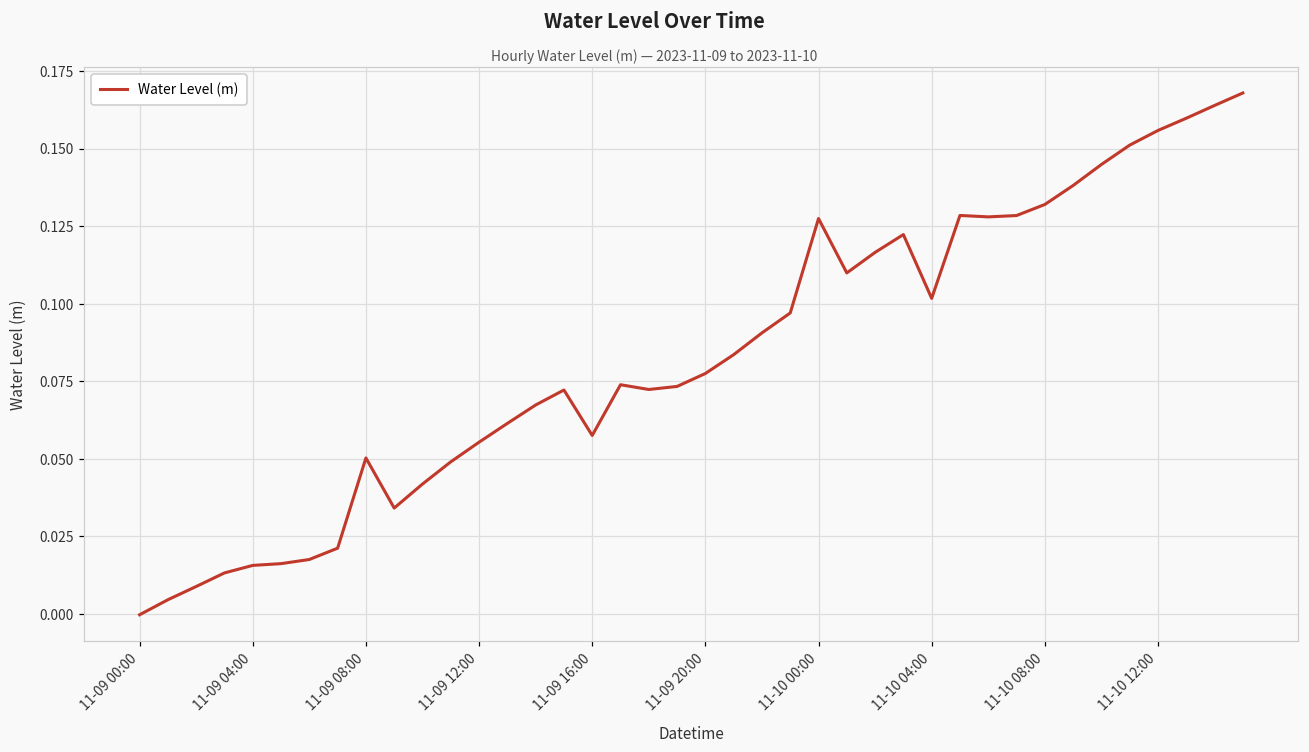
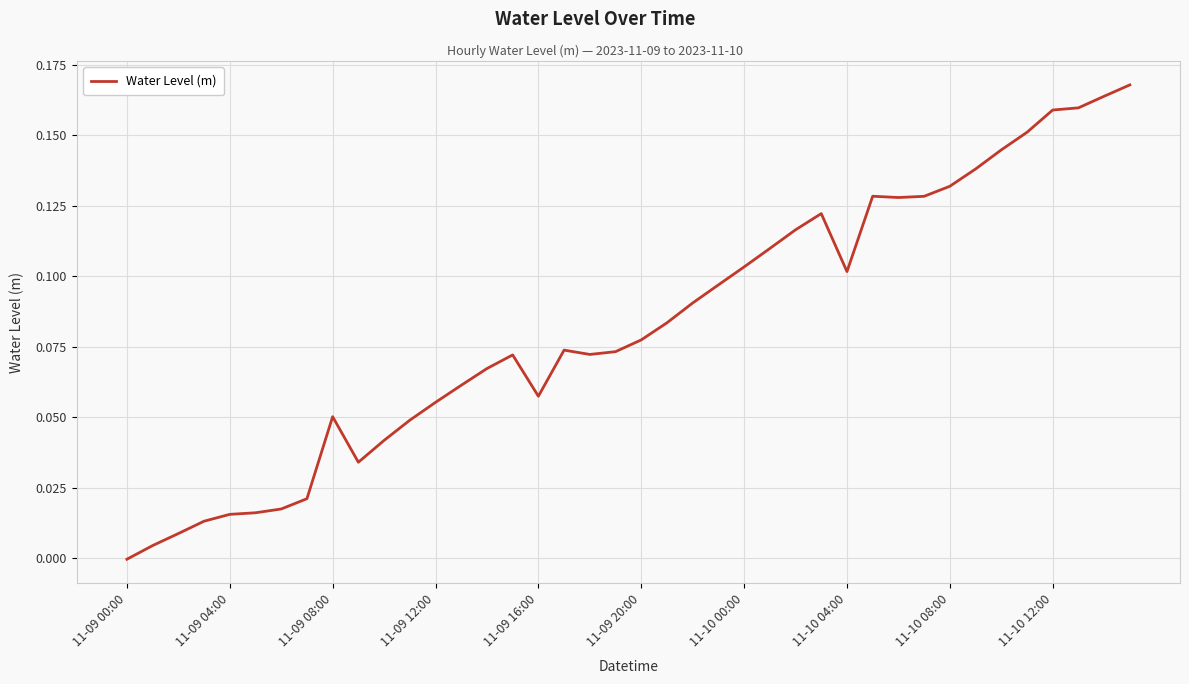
  {
    "11-09 00:00": 0.000,
    "11-09 04:00": 0.016,
    "11-09 08:00": 0.050,
    "11-09 12:00": 0.055,
    "11-09 16:00": 0.058,
    "11-09 20:00": 0.077,
-   "11-10 00:00": 0.127,
+   "11-10 00:00": 0.103,
    "11-10 04:00": 0.102,
    "11-10 08:00": 0.132,
-   "11-10 12:00": 0.156
+   "11-10 12:00": 0.159
  }
